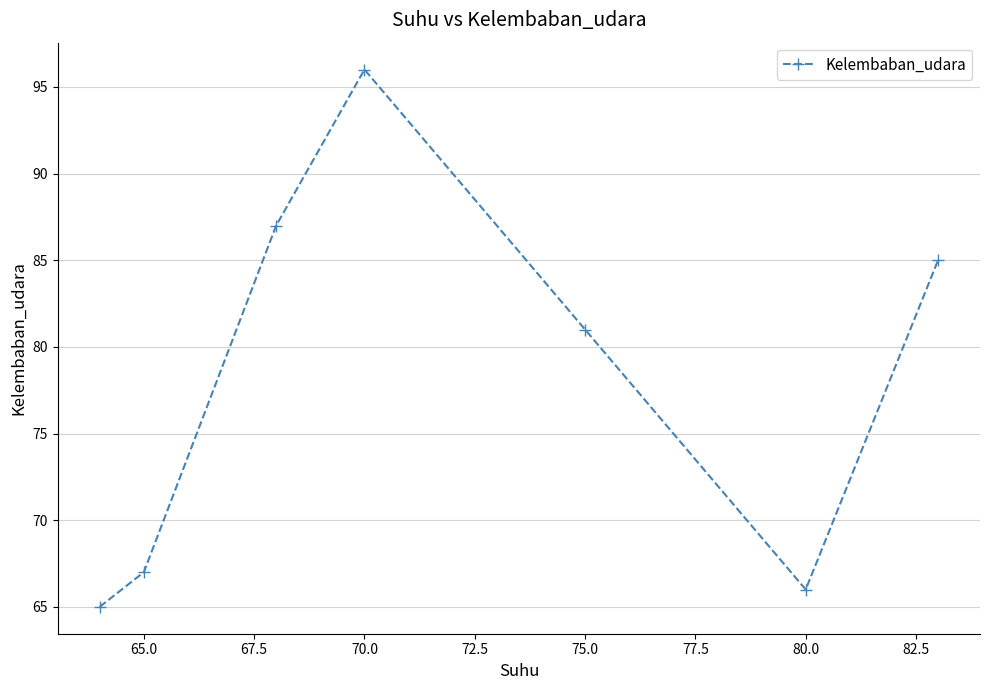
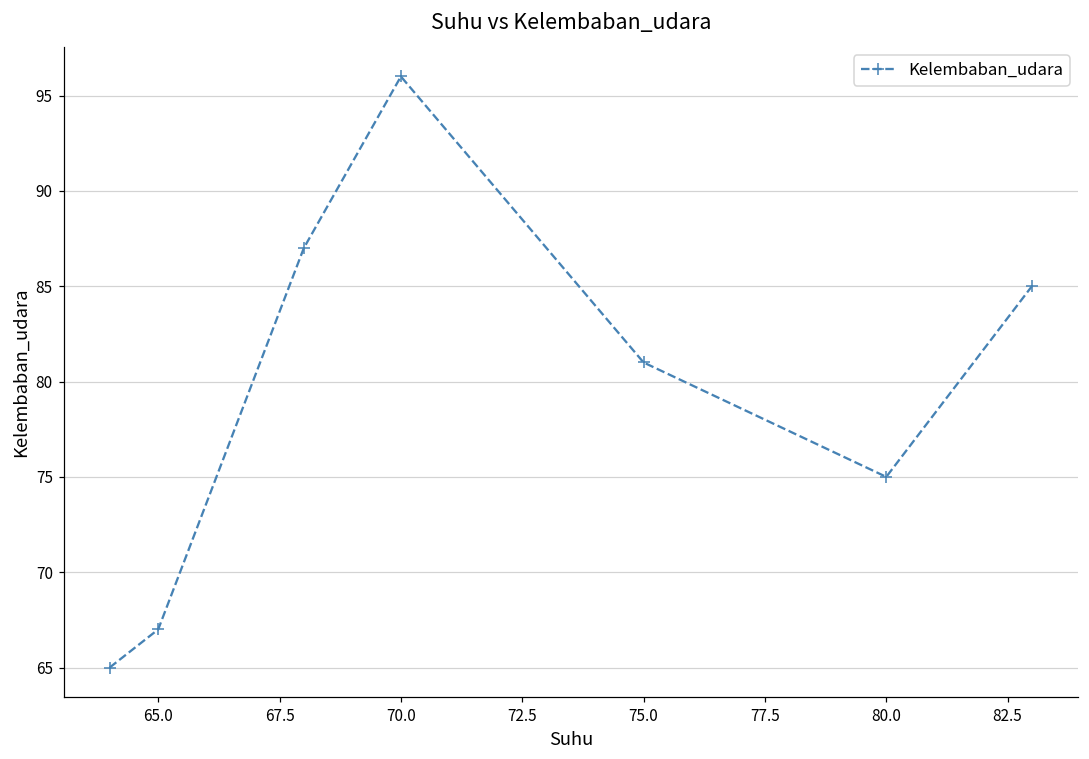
  {
    "65.0": 67,
    "70.0": 96,
    "75.0": 81,
-   "80.0": 66
+   "80.0": 75
  }
